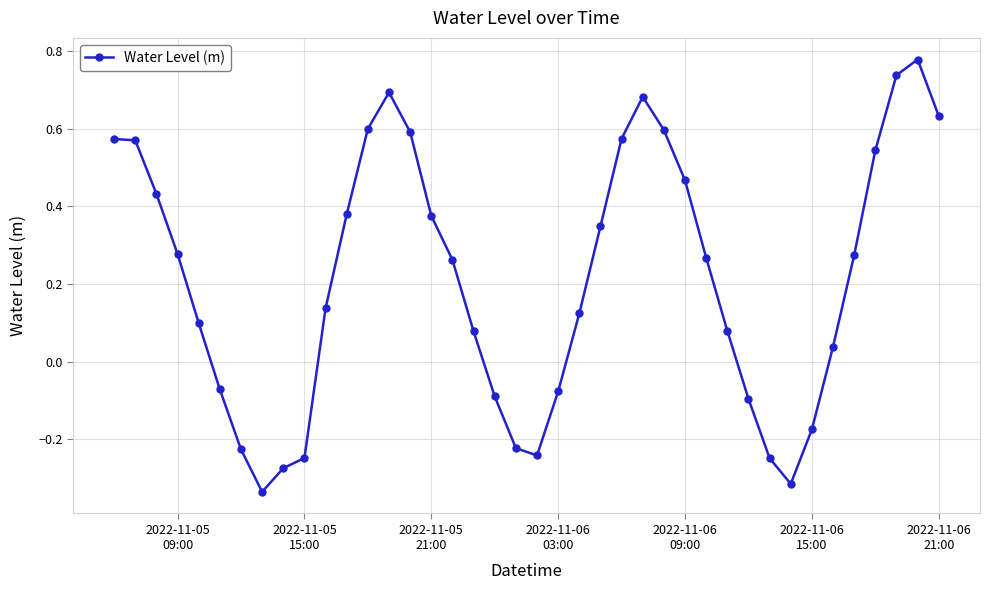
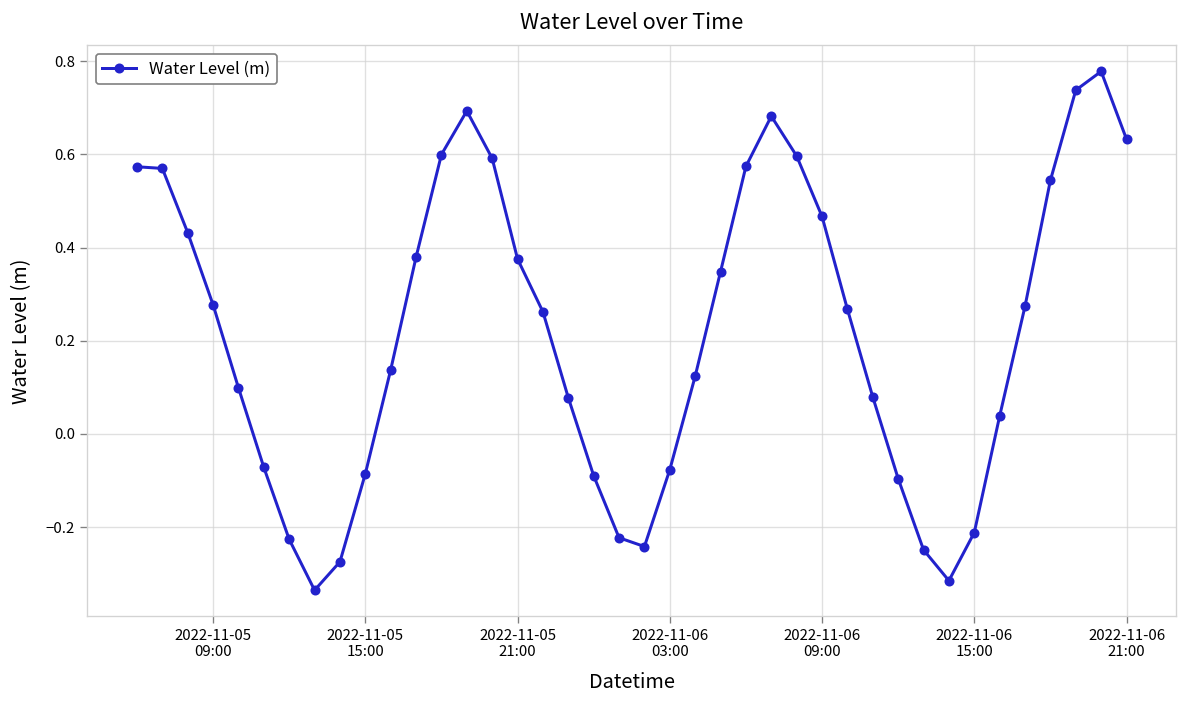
  {
    "2022-11-05 09:00": 0.28,
-   "2022-11-05 15:00": -0.25,
+   "2022-11-05 15:00": -0.09,
    "2022-11-05 21:00": 0.38,
    "2022-11-06 03:00": -0.08,
    "2022-11-06 09:00": 0.47,
-   "2022-11-06 15:00": -0.17,
+   "2022-11-06 15:00": -0.21,
    "2022-11-06 21:00": 0.63
  }
